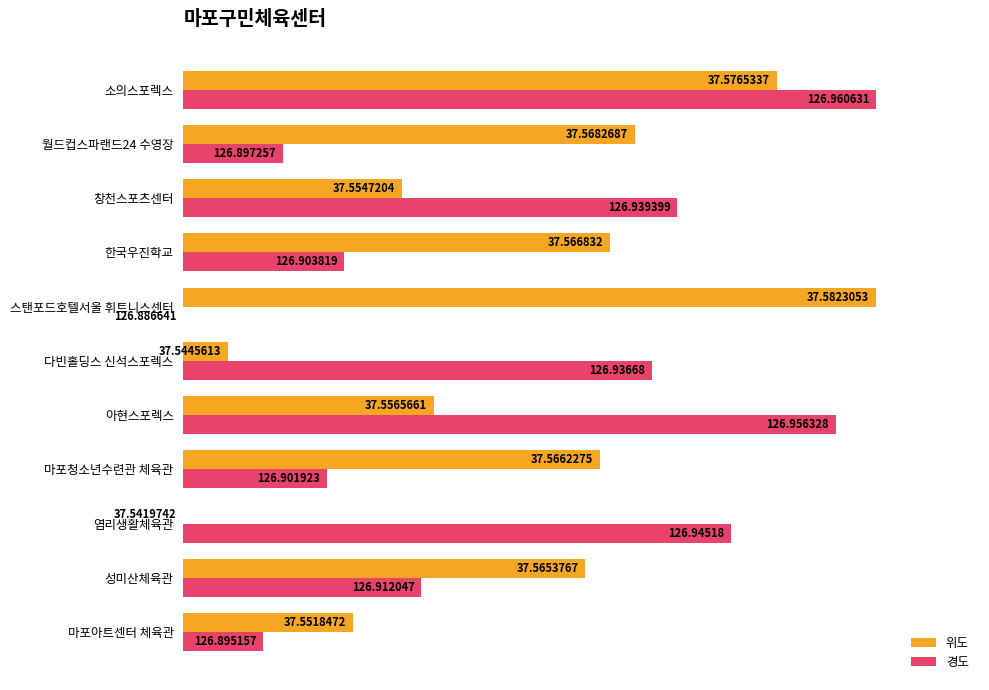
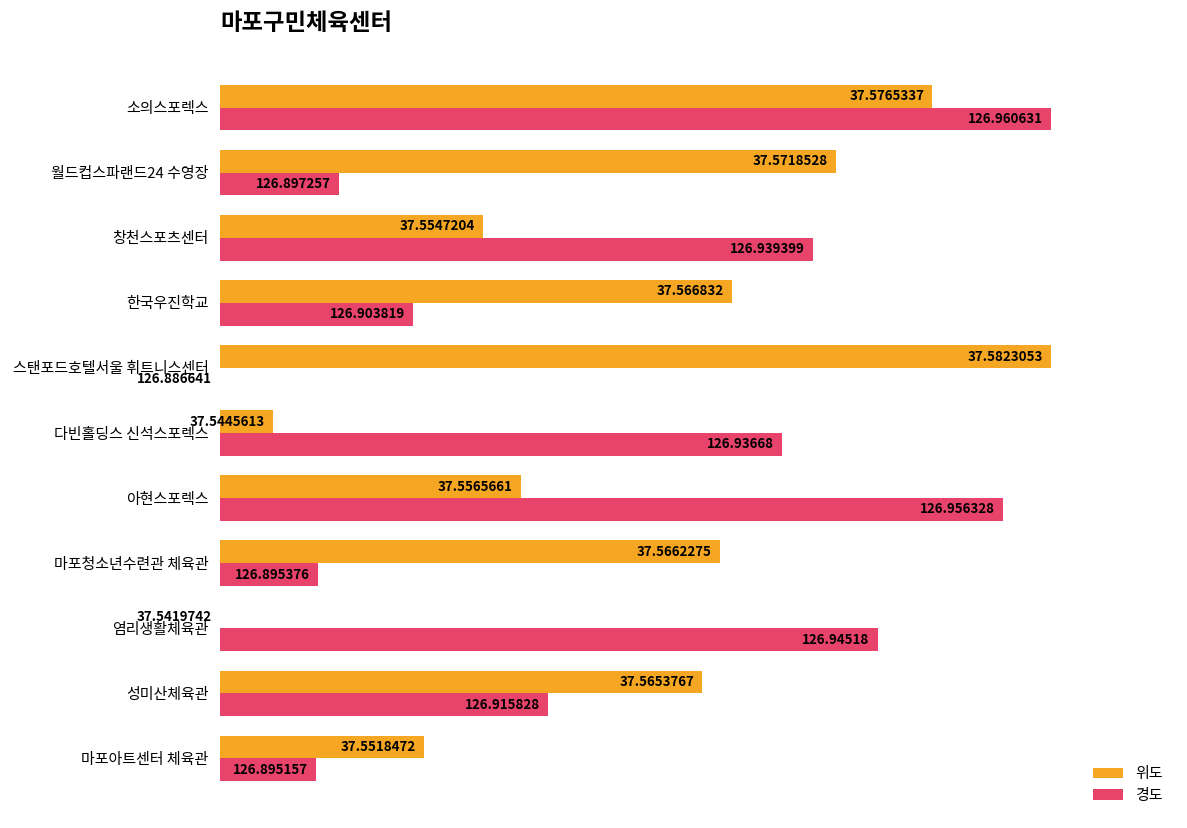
  {
    "위도": {
-     "월드컵스파랜드24 수영장": 37.5682687
+     "월드컵스파랜드24 수영장": 37.5718528
    },
    "경도": {
-     "마포청소년수련관 체육관": 126.901923,
-     "성미산체육관": 126.912047
+     "마포청소년수련관 체육관": 126.895376,
+     "성미산체육관": 126.915828
    }
  }
